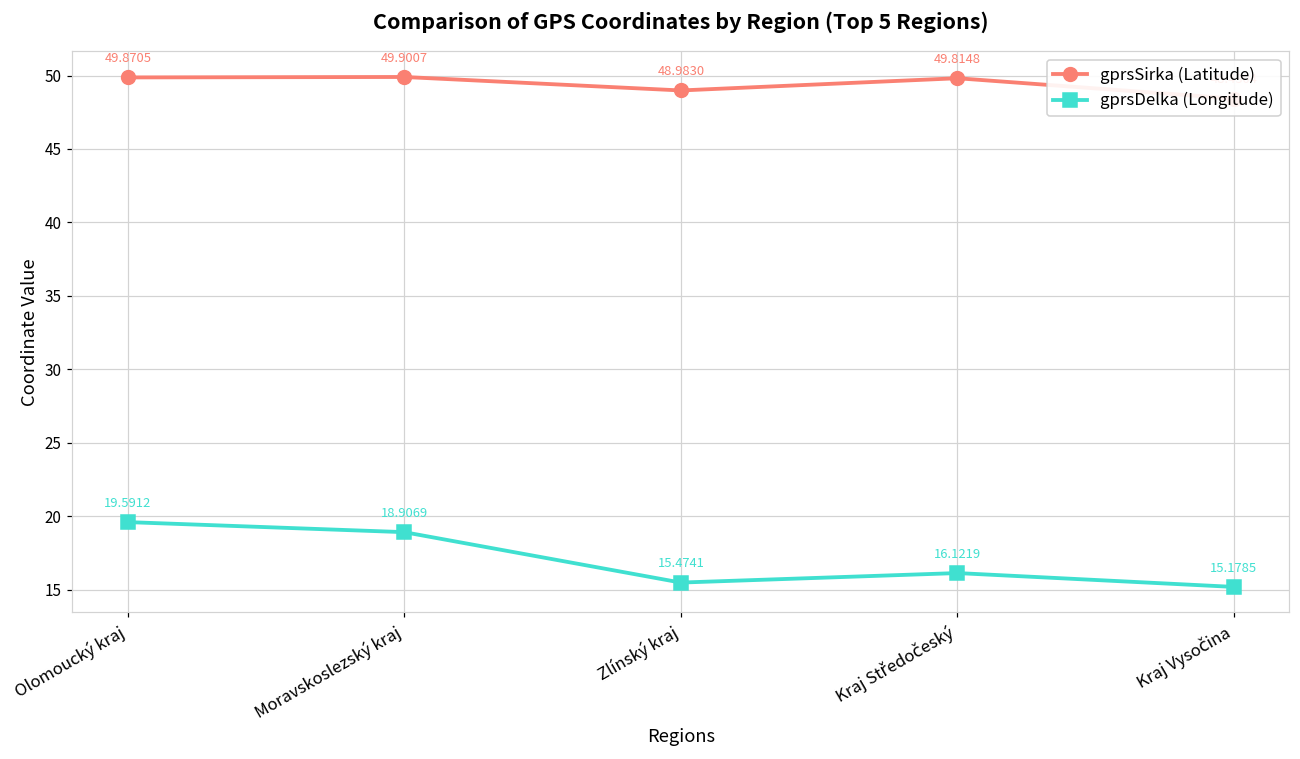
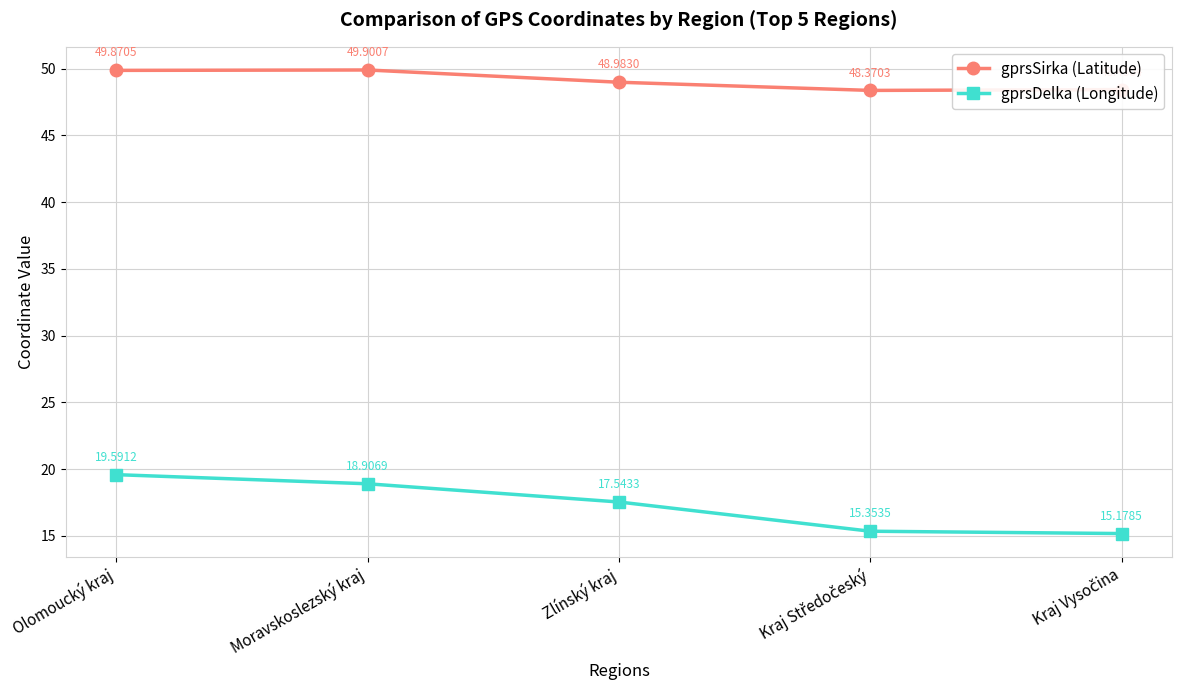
  {
    "gprsSirka (Latitude)": {
      "Olomoucký kraj": 49.8705,
      "Moravskoslezský kraj": 49.9007,
      "Zlínský kraj": 48.9830,
-     "Kraj Středočeský": 49.8148
+     "Kraj Středočeský": 48.3703
    },
    "gprsDelka (Longitude)": {
      "Olomoucký kraj": 19.5912,
      "Moravskoslezský kraj": 18.9069,
-     "Zlínský kraj": 15.4741,
-     "Kraj Středočeský": 16.1219,
+     "Zlínský kraj": 17.5433,
+     "Kraj Středočeský": 15.3535,
      "Kraj Vysočina": 15.1785
    }
  }
